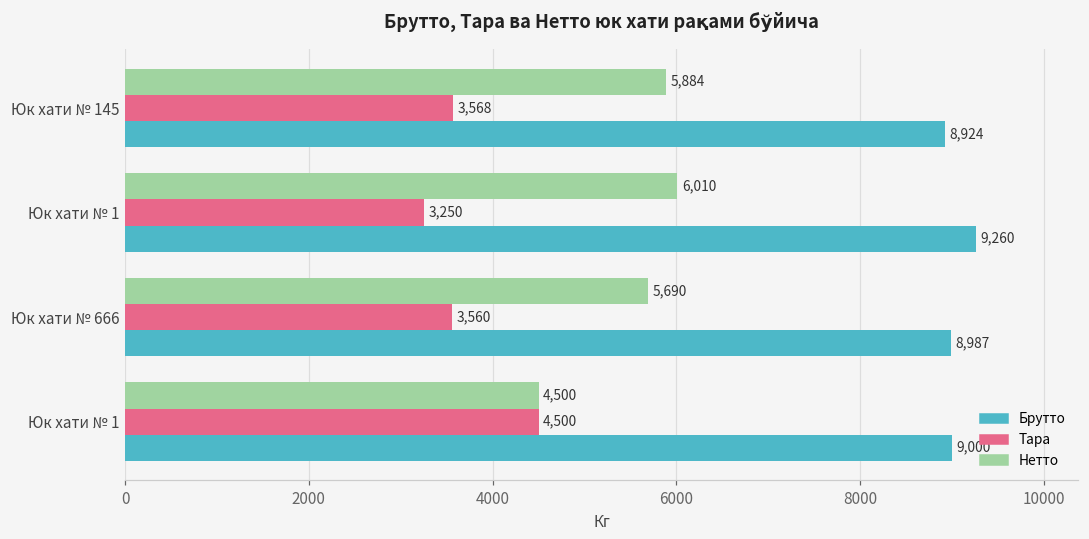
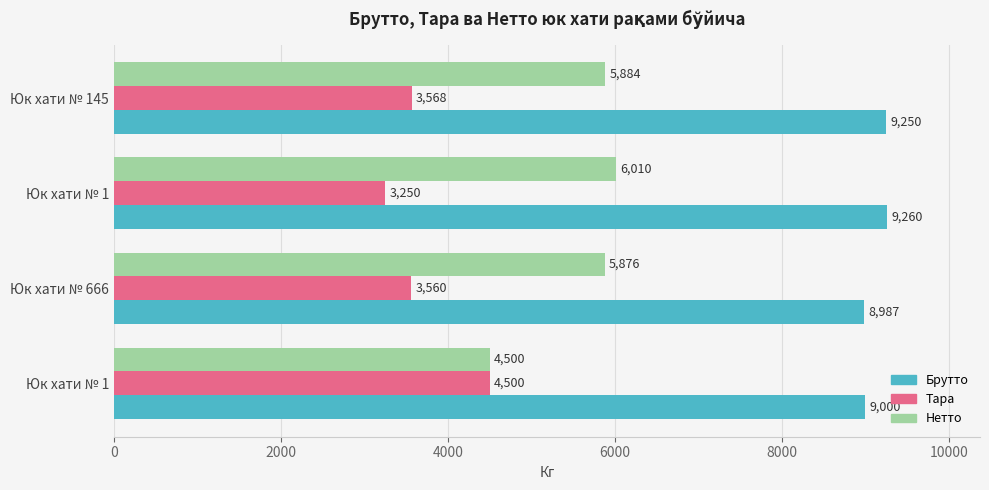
  {
    "Брутто": {
-     "Юк хати № 145": "8,924",
+     "Юк хати № 145": "9,250",
      "Юк хати № 666": "8,987"
    },
    "Тара": {
      "Юк хати № 145": "3,568",
      "Юк хати № 666": "3,560"
    },
    "Нетто": {
      "Юк хати № 145": "5,884",
-     "Юк хати № 666": "5,690"
+     "Юк хати № 666": "5,876"
    }
  }
